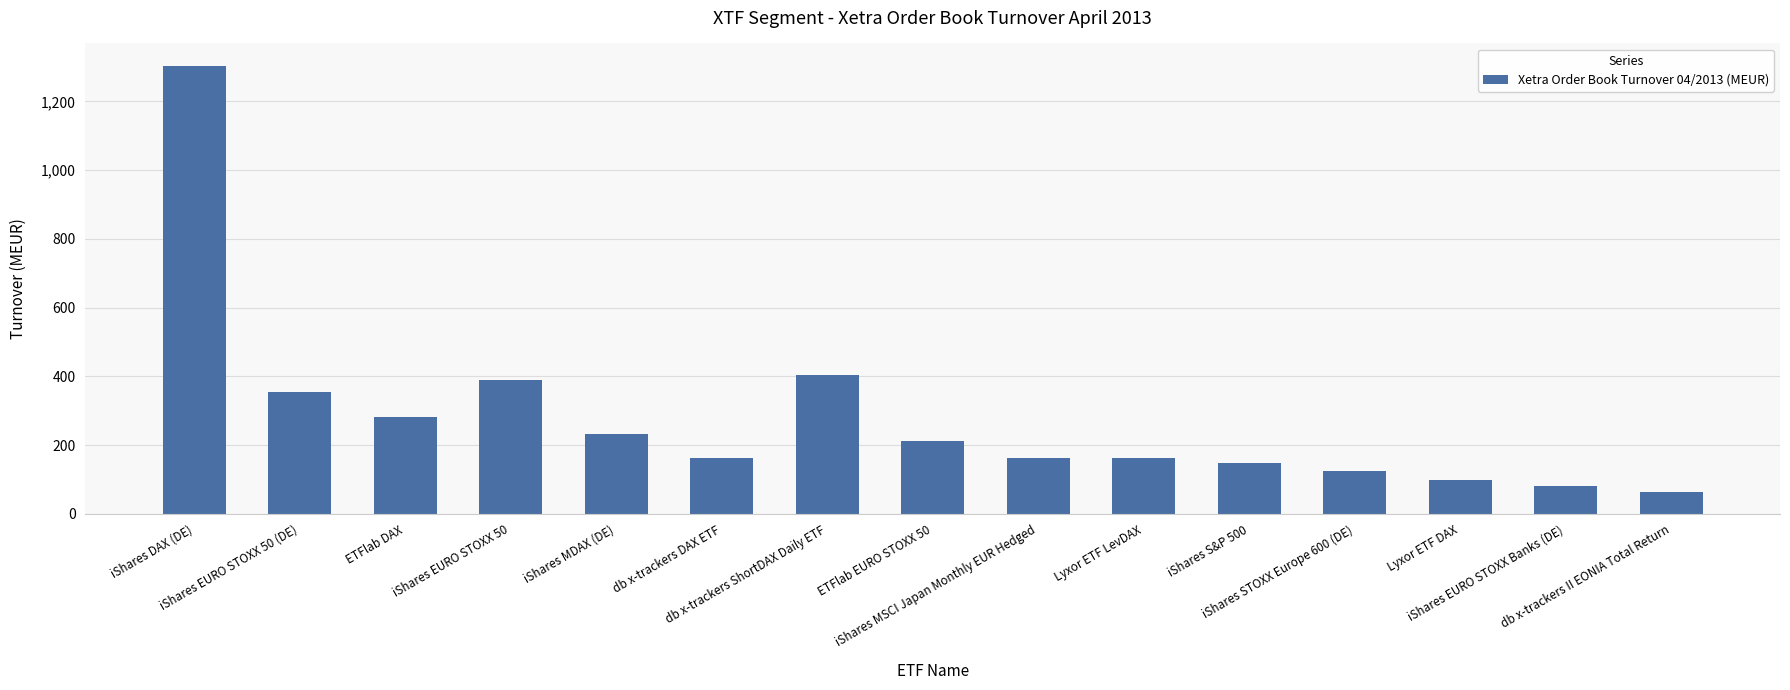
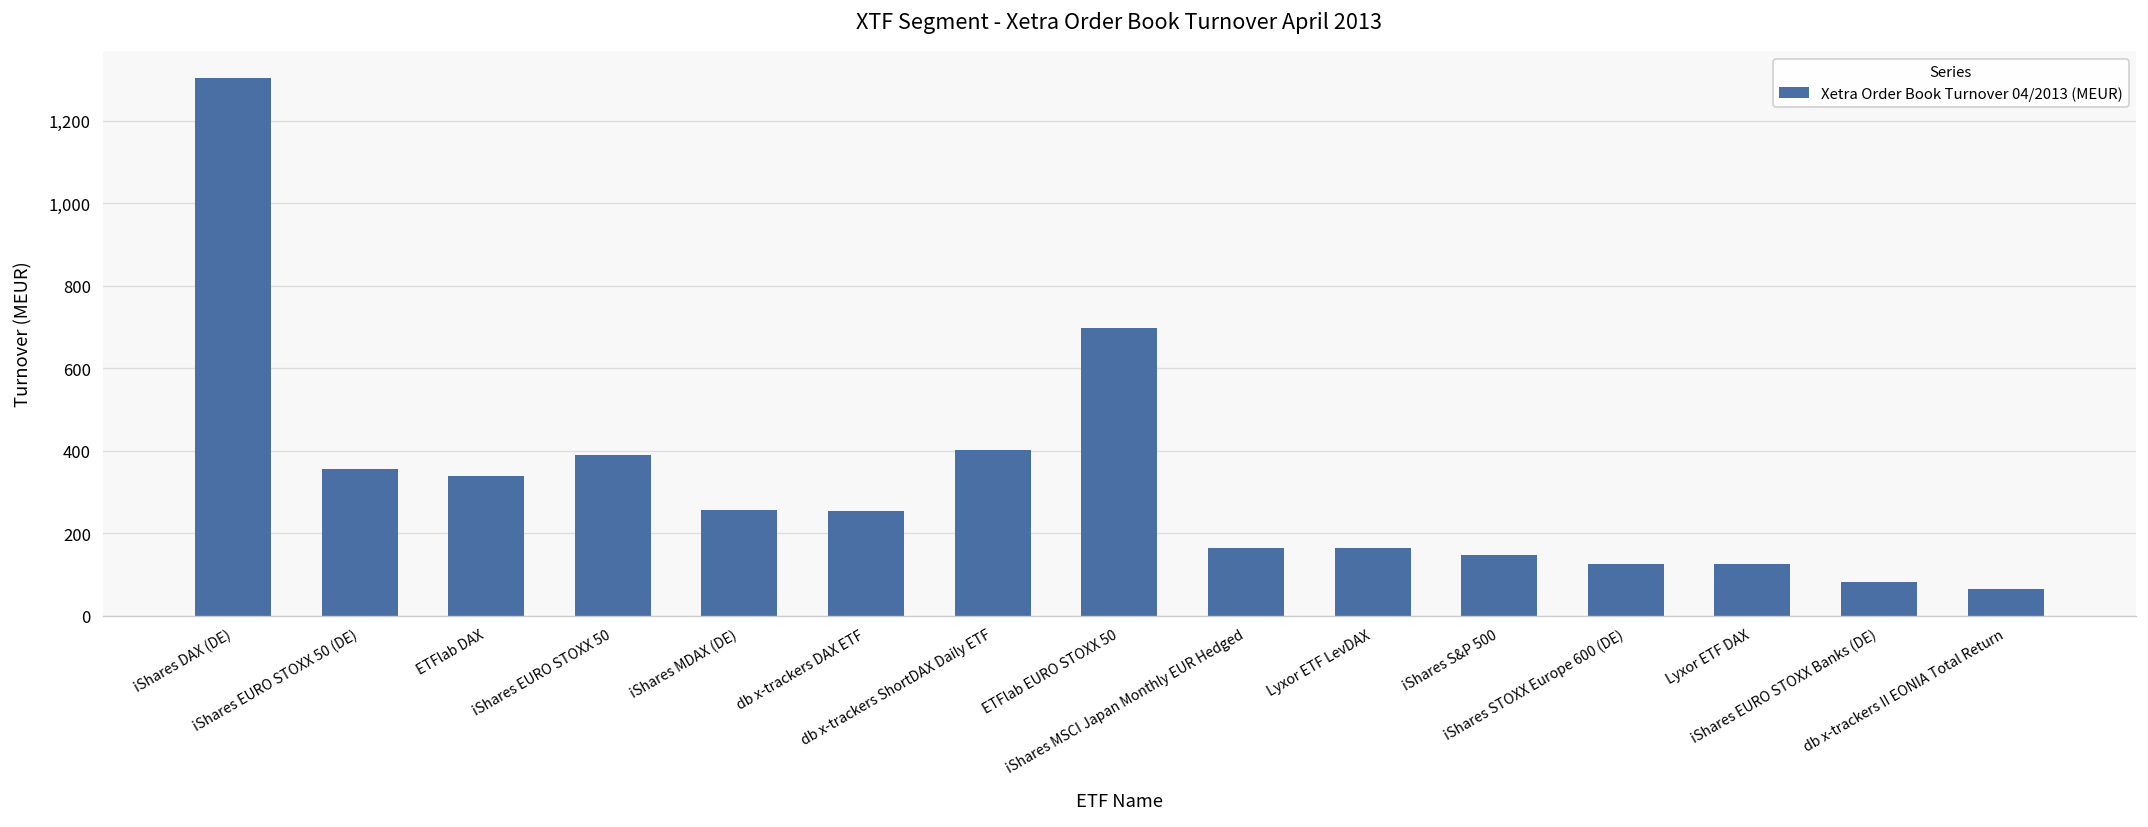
  {
    "iShares DAX (DE)": "1,300",
    "iShares EURO STOXX 50 (DE)": "360",
-   "ETFlab DAX": "280",
+   "ETFlab DAX": "340",
    "iShares EURO STOXX 50": "390",
-   "iShares MDAX (DE)": "230",
-   "db x-trackers DAX ETF": "160",
+   "iShares MDAX (DE)": "260",
+   "db x-trackers DAX ETF": "250",
    "db x-trackers ShortDAX Daily ETF": "400",
-   "ETFlab EURO STOXX 50": "210",
+   "ETFlab EURO STOXX 50": "700",
    "iShares MSCI Japan Monthly EUR Hedged": "160",
    "Lyxor ETF LevDAX": "160",
    "iShares S&P 500": "150",
    "iShares STOXX Europe 600 (DE)": "130",
-   "Lyxor ETF DAX": "100",
+   "Lyxor ETF DAX": "130",
    "iShares EURO STOXX Banks (DE)": "80",
    "db x-trackers II EONIA Total Return": "60"
  }
